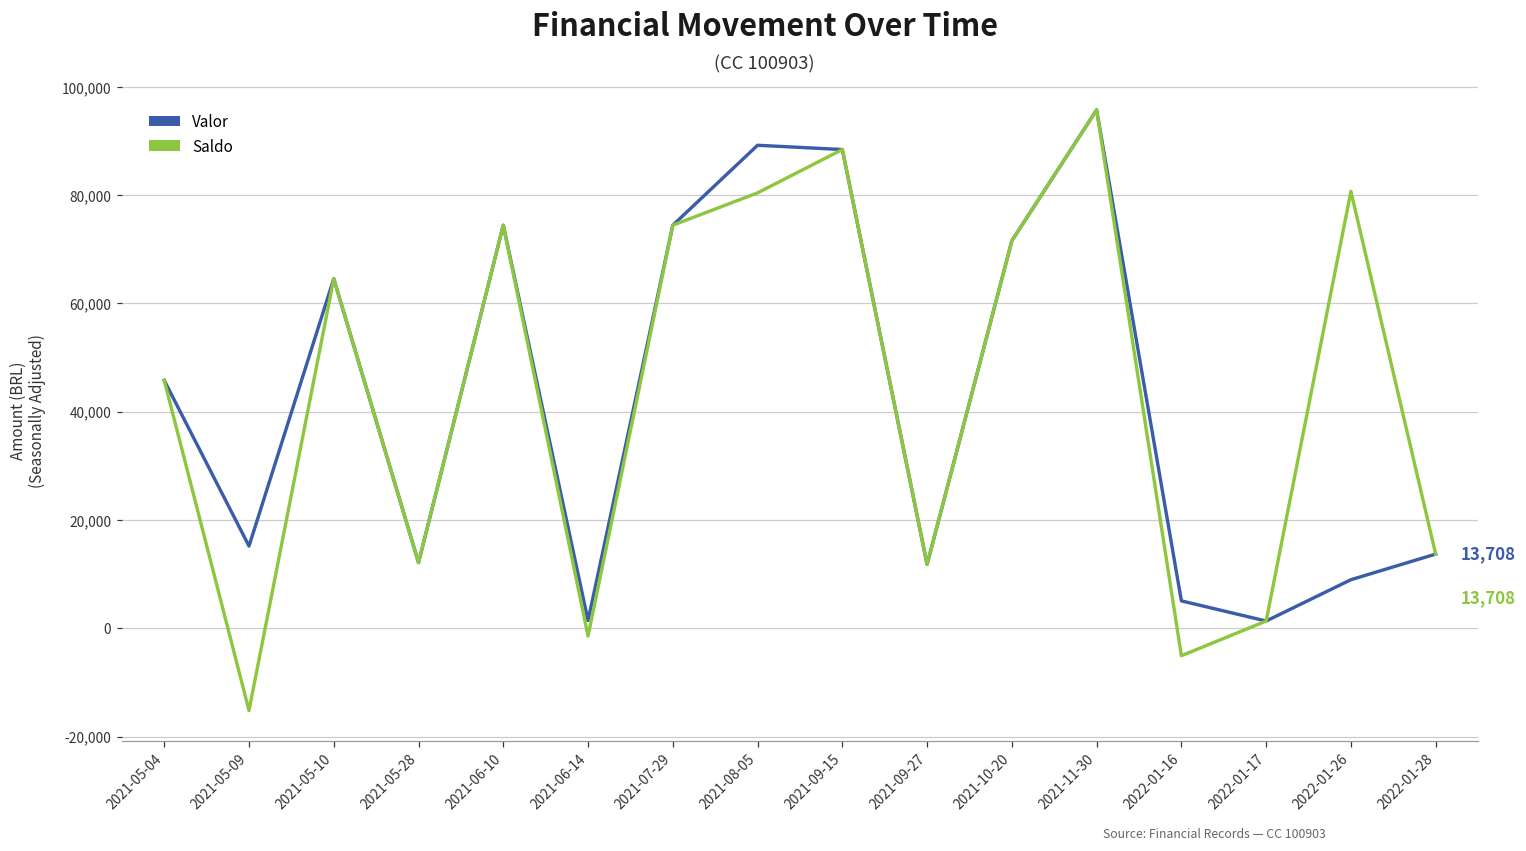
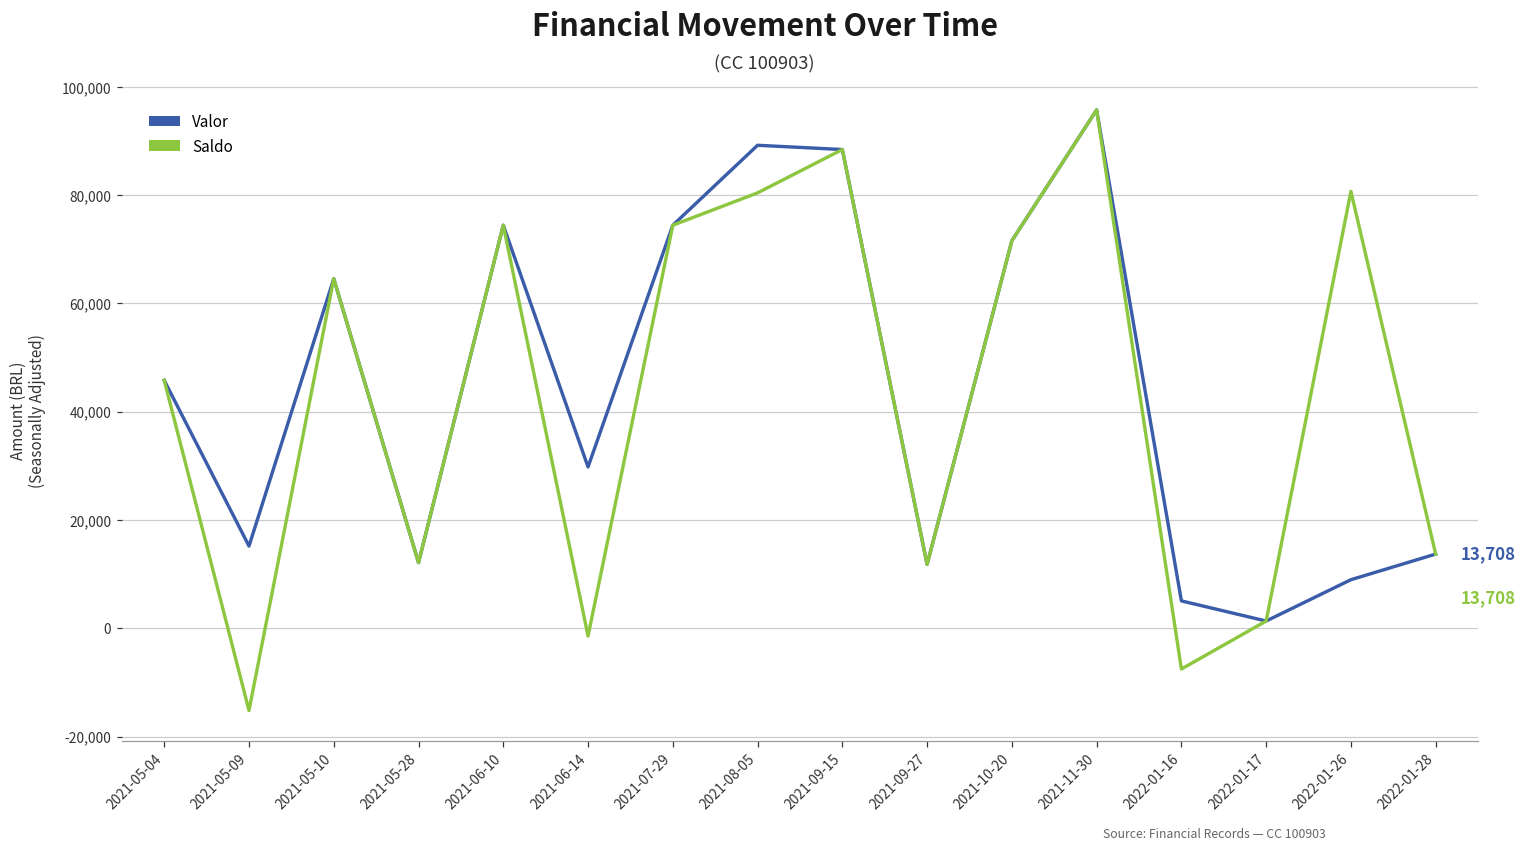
  {
    "Valor": {
      "2021-05-09": "15,000",
-     "2021-06-14": "1,000",
+     "2021-06-14": "30,000",
      "2021-08-05": "89,000",
      "2022-01-16": "5,000",
      "2022-01-26": "9,000"
    },
    "Saldo": {
      "2021-05-09": "-15,000",
      "2021-06-14": "-1,000",
      "2021-08-05": "80,000",
-     "2022-01-16": "-5,000",
+     "2022-01-16": "-8,000",
      "2022-01-26": "81,000"
    }
  }
